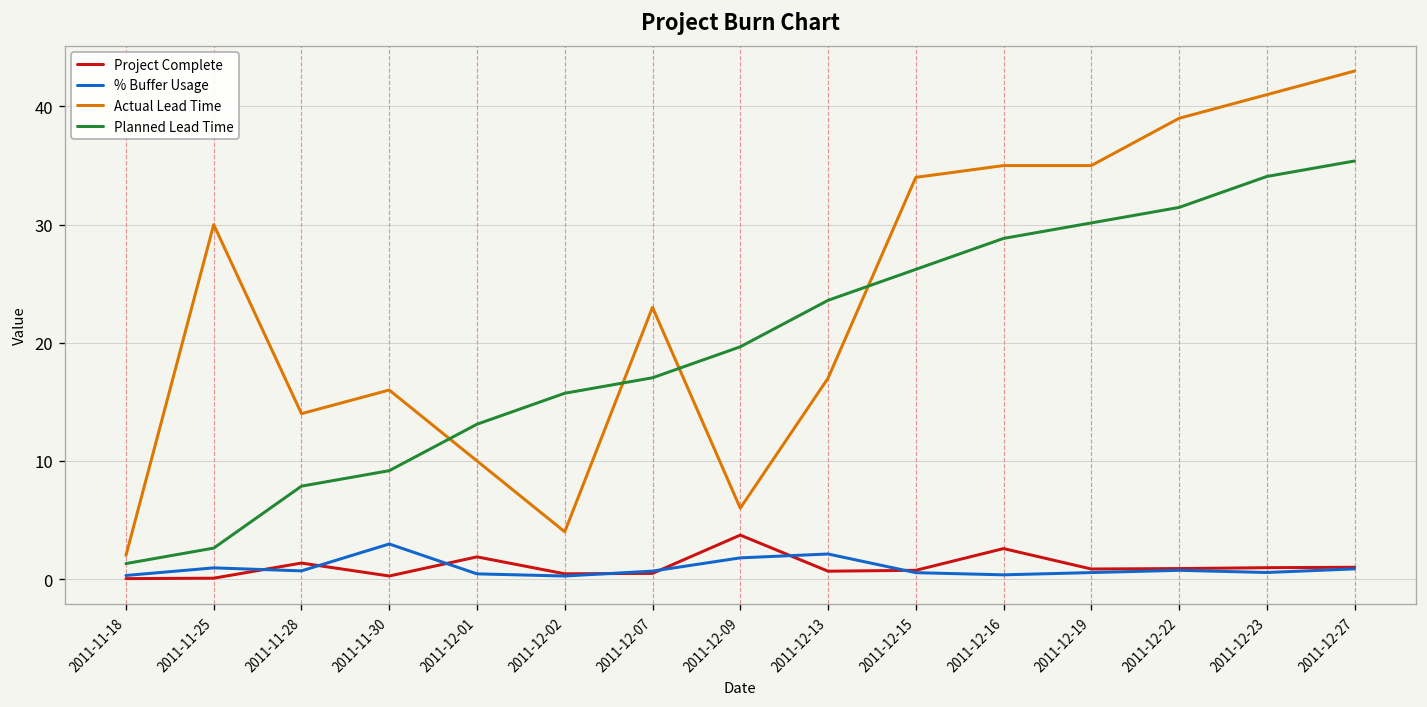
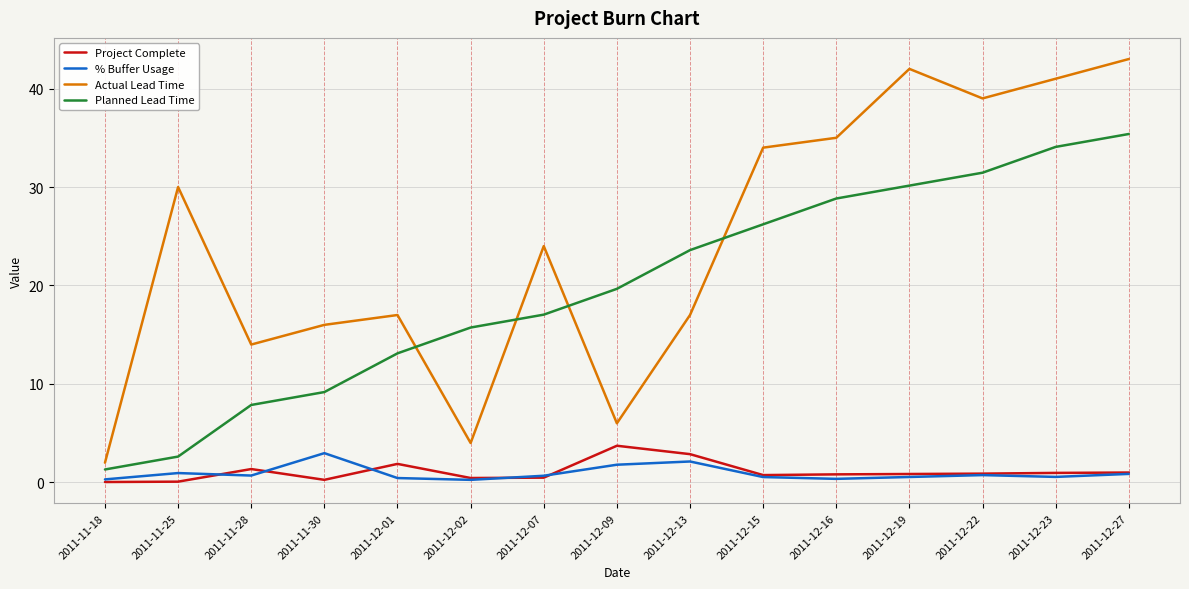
  {
    "Project Complete": {
      "2011-11-18": 0,
      "2011-11-25": 0,
      "2011-11-28": 1,
      "2011-11-30": 0,
      "2011-12-01": 2,
      "2011-12-09": 4,
-     "2011-12-13": 1,
-     "2011-12-16": 3,
+     "2011-12-13": 3,
+     "2011-12-16": 1,
      "2011-12-19": 1,
      "2011-12-23": 1
    },
    "% Buffer Usage": {
      "2011-11-18": 0,
      "2011-11-25": 1,
      "2011-11-28": 1,
      "2011-11-30": 3,
      "2011-12-01": 0,
      "2011-12-09": 2,
      "2011-12-13": 2,
      "2011-12-16": 0,
      "2011-12-19": 1,
      "2011-12-23": 1
    },
    "Actual Lead Time": {
      "2011-11-18": 2,
      "2011-11-25": 30,
      "2011-11-28": 14,
      "2011-11-30": 16,
-     "2011-12-01": 10,
+     "2011-12-01": 17,
      "2011-12-02": 4,
-     "2011-12-07": 23,
+     "2011-12-07": 24,
      "2011-12-09": 6,
      "2011-12-13": 17,
      "2011-12-15": 34,
      "2011-12-16": 35,
-     "2011-12-19": 35,
+     "2011-12-19": 42,
      "2011-12-22": 39,
      "2011-12-23": 41,
      "2011-12-27": 43
    },
    "Planned Lead Time": {
      "2011-11-18": 1,
      "2011-11-25": 3,
      "2011-11-28": 8,
      "2011-11-30": 9,
      "2011-12-01": 13,
      "2011-12-02": 16,
      "2011-12-07": 17,
      "2011-12-09": 20,
      "2011-12-13": 24,
      "2011-12-15": 26,
      "2011-12-16": 29,
      "2011-12-19": 30,
      "2011-12-22": 31,
      "2011-12-23": 34,
      "2011-12-27": 35
    }
  }
